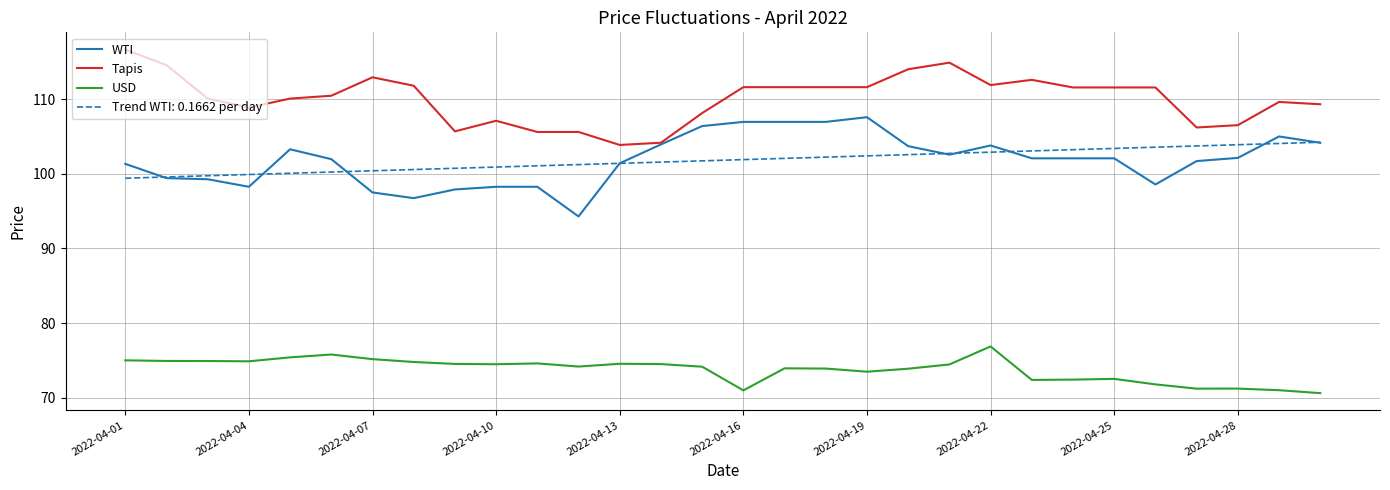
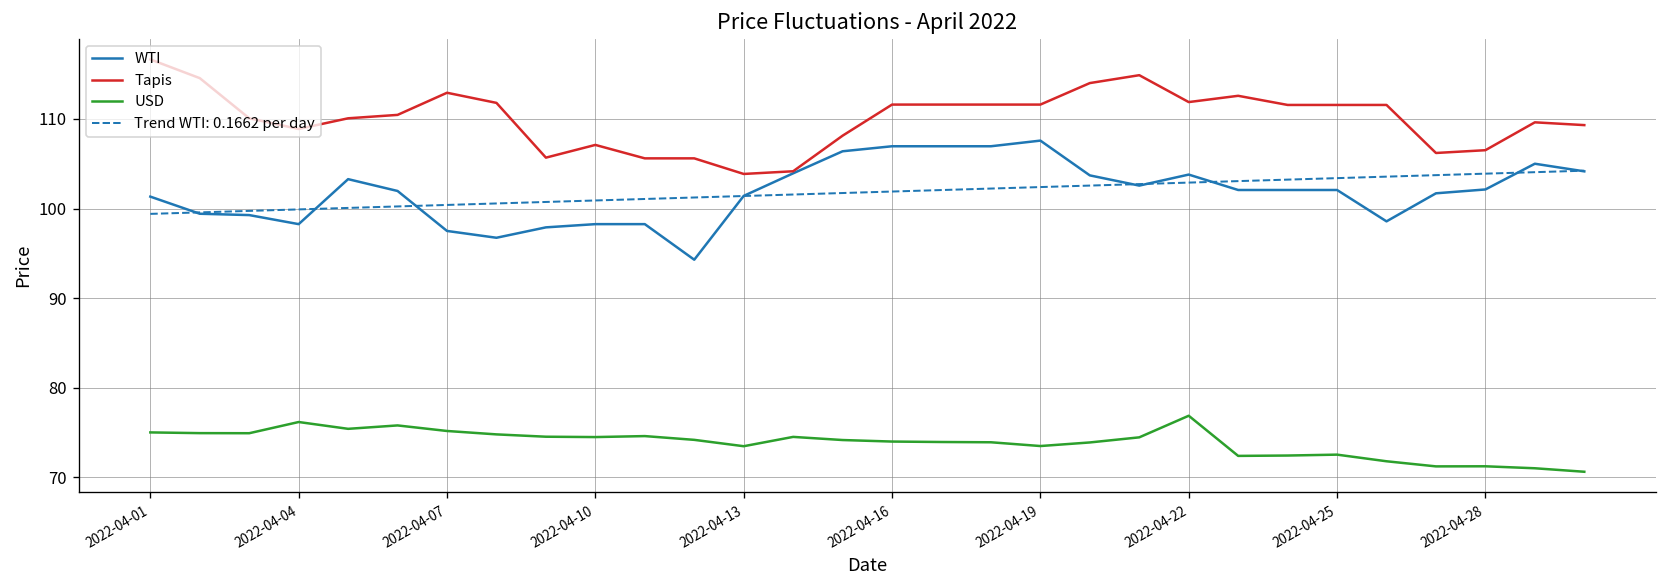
  {
    "Tapis": {
      "2022-04-07": 113,
      "2022-04-10": 107,
      "2022-04-13": 104,
      "2022-04-16": 112,
      "2022-04-19": 112,
      "2022-04-22": 112,
      "2022-04-25": 112,
      "2022-04-28": 107
    },
    "USD": {
      "2022-04-01": 75,
-     "2022-04-04": 75,
+     "2022-04-04": 76,
      "2022-04-07": 75,
      "2022-04-10": 75,
-     "2022-04-13": 75,
-     "2022-04-16": 71,
+     "2022-04-13": 73,
+     "2022-04-16": 74,
      "2022-04-19": 74,
      "2022-04-22": 77,
      "2022-04-25": 73,
      "2022-04-28": 71
    }
  }
